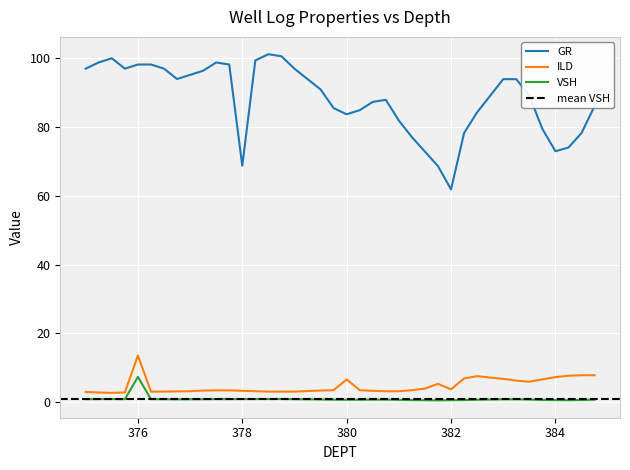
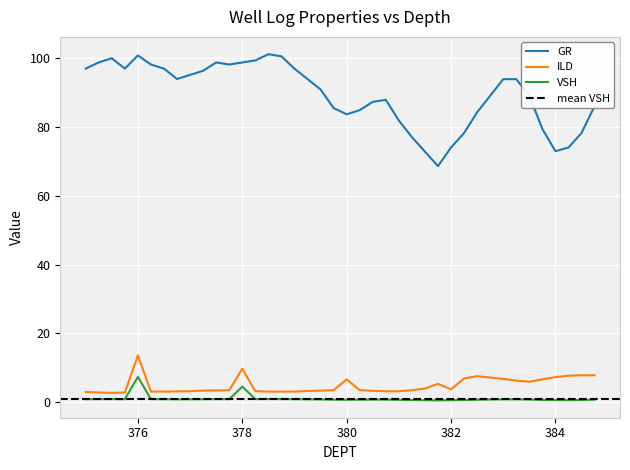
  {
    "GR": {
-     "376": 98,
-     "378": 69,
+     "376": 101,
+     "378": 99,
      "380": 84,
-     "382": 62,
+     "382": 74,
      "384": 73
    },
    "ILD": {
      "376": 14,
-     "378": 3,
+     "378": 10,
      "380": 7,
      "382": 4,
      "384": 7
    },
    "VSH": {
      "376": 7,
-     "378": 1,
+     "378": 4,
      "380": 1,
      "382": 1,
      "384": 1
    }
  }
